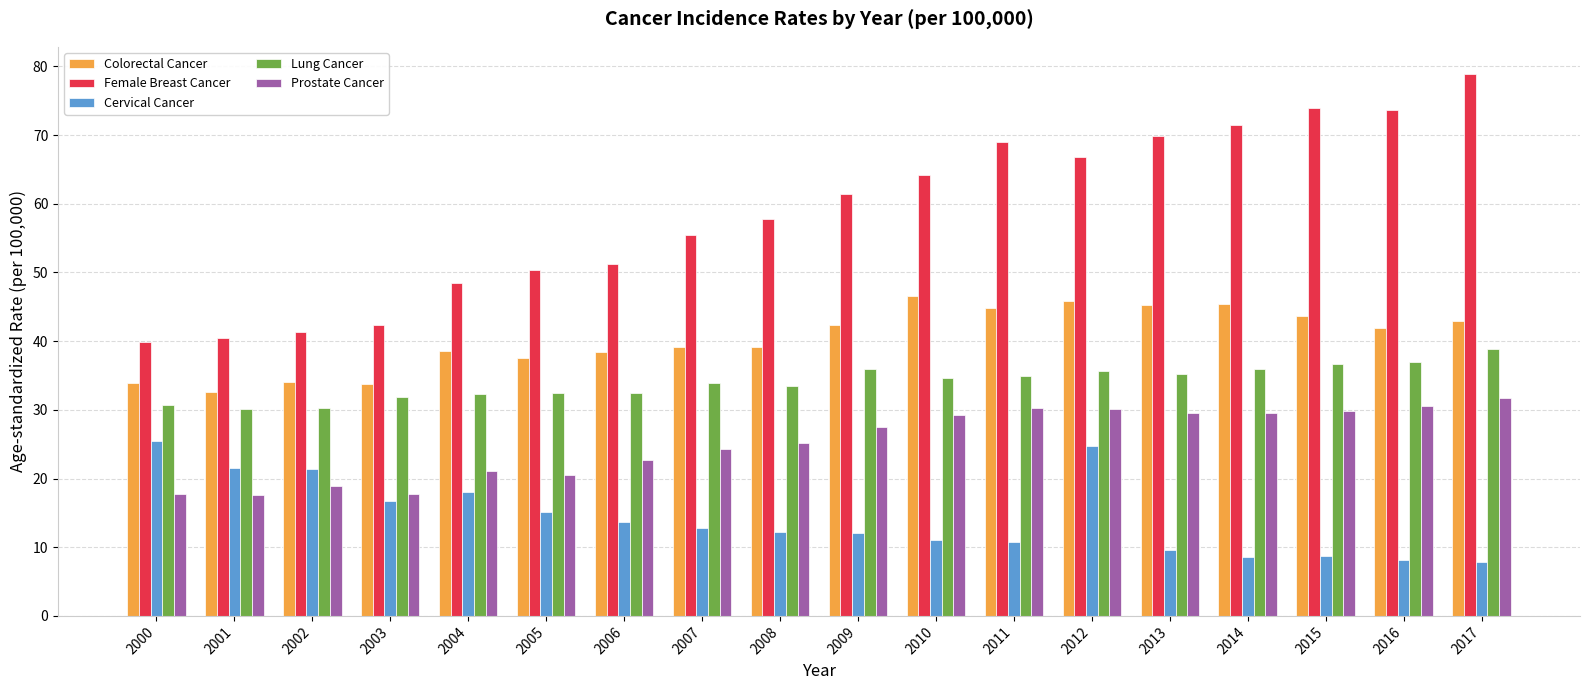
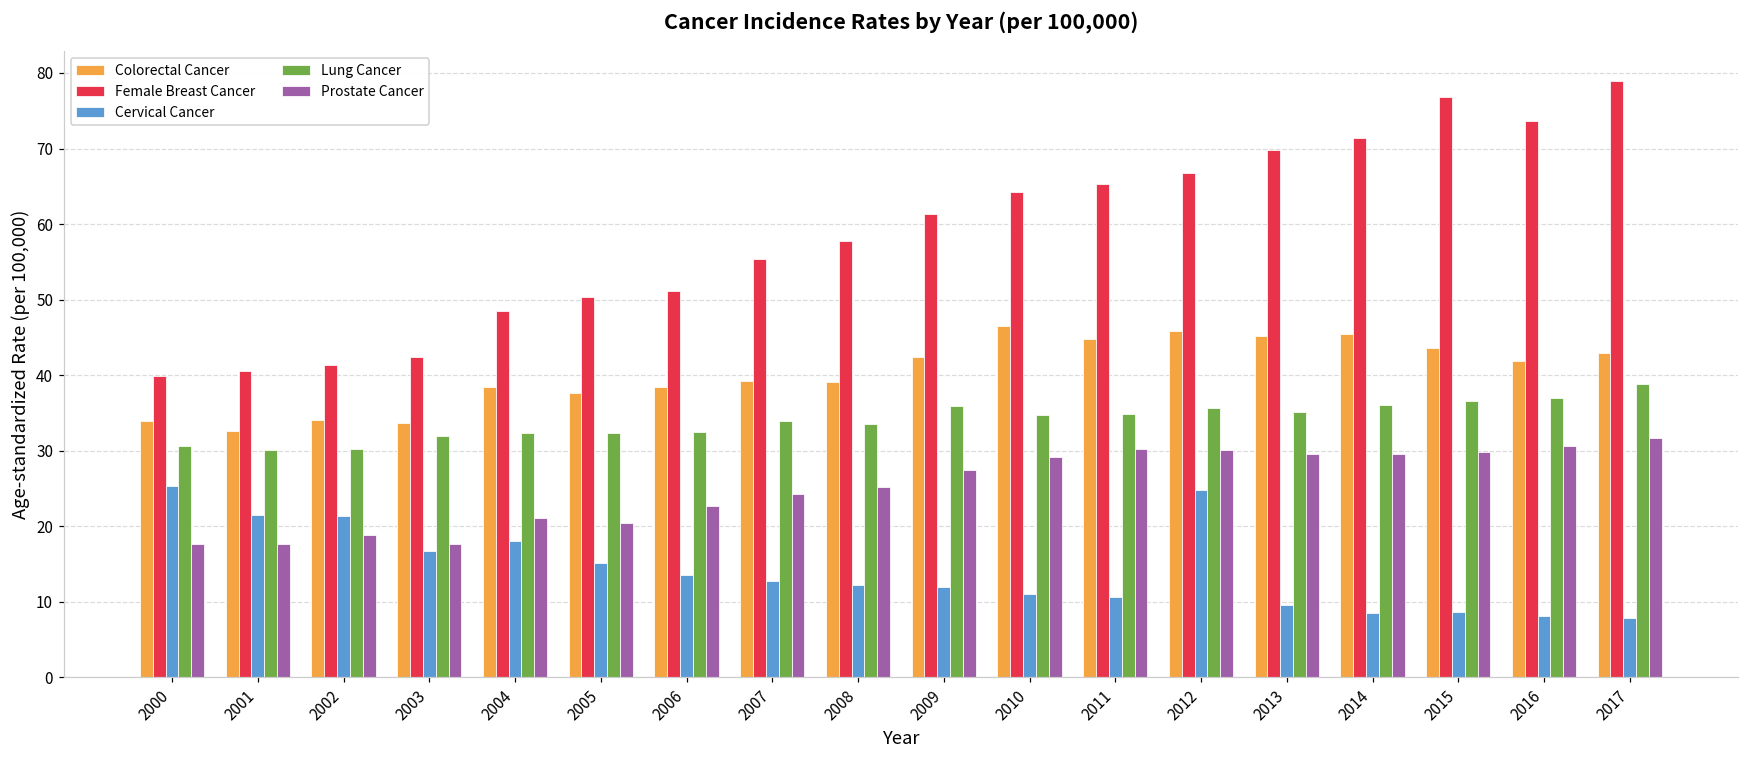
  {
    "Colorectal Cancer": {
      "2000": 34,
      "2001": 33,
      "2002": 34,
      "2003": 34,
      "2004": 39,
      "2005": 38,
      "2006": 38,
      "2007": 39,
      "2008": 39,
      "2009": 42,
      "2010": 47,
      "2011": 45,
      "2012": 46,
      "2013": 45,
      "2014": 45,
      "2015": 44,
      "2016": 42,
      "2017": 43
    },
    "Female Breast Cancer": {
      "2000": 40,
      "2001": 41,
      "2002": 41,
      "2003": 42,
      "2004": 49,
      "2005": 50,
      "2006": 51,
      "2007": 55,
      "2008": 58,
      "2009": 61,
      "2010": 64,
-     "2011": 69,
+     "2011": 65,
      "2012": 67,
      "2013": 70,
      "2014": 71,
-     "2015": 74,
+     "2015": 77,
      "2016": 74,
      "2017": 79
    },
    "Cervical Cancer": {
      "2000": 25,
      "2001": 22,
      "2002": 21,
      "2003": 17,
      "2004": 18,
      "2005": 15,
      "2006": 14,
      "2007": 13,
      "2008": 12,
      "2009": 12,
      "2010": 11,
      "2011": 11,
      "2012": 25,
      "2013": 10,
      "2014": 9,
      "2015": 9,
      "2016": 8,
      "2017": 8
    },
    "Lung Cancer": {
      "2000": 31,
      "2001": 30,
      "2002": 30,
      "2003": 32,
      "2004": 32,
      "2005": 32,
      "2006": 33,
      "2007": 34,
      "2008": 34,
      "2009": 36,
      "2010": 35,
      "2011": 35,
      "2012": 36,
      "2013": 35,
      "2014": 36,
      "2015": 37,
      "2016": 37,
      "2017": 39
    },
    "Prostate Cancer": {
      "2000": 18,
      "2001": 18,
      "2002": 19,
      "2003": 18,
      "2004": 21,
      "2005": 21,
      "2006": 23,
      "2007": 24,
      "2008": 25,
      "2009": 28,
      "2010": 29,
      "2011": 30,
      "2012": 30,
      "2013": 30,
      "2014": 30,
      "2015": 30,
      "2016": 31,
      "2017": 32
    }
  }
